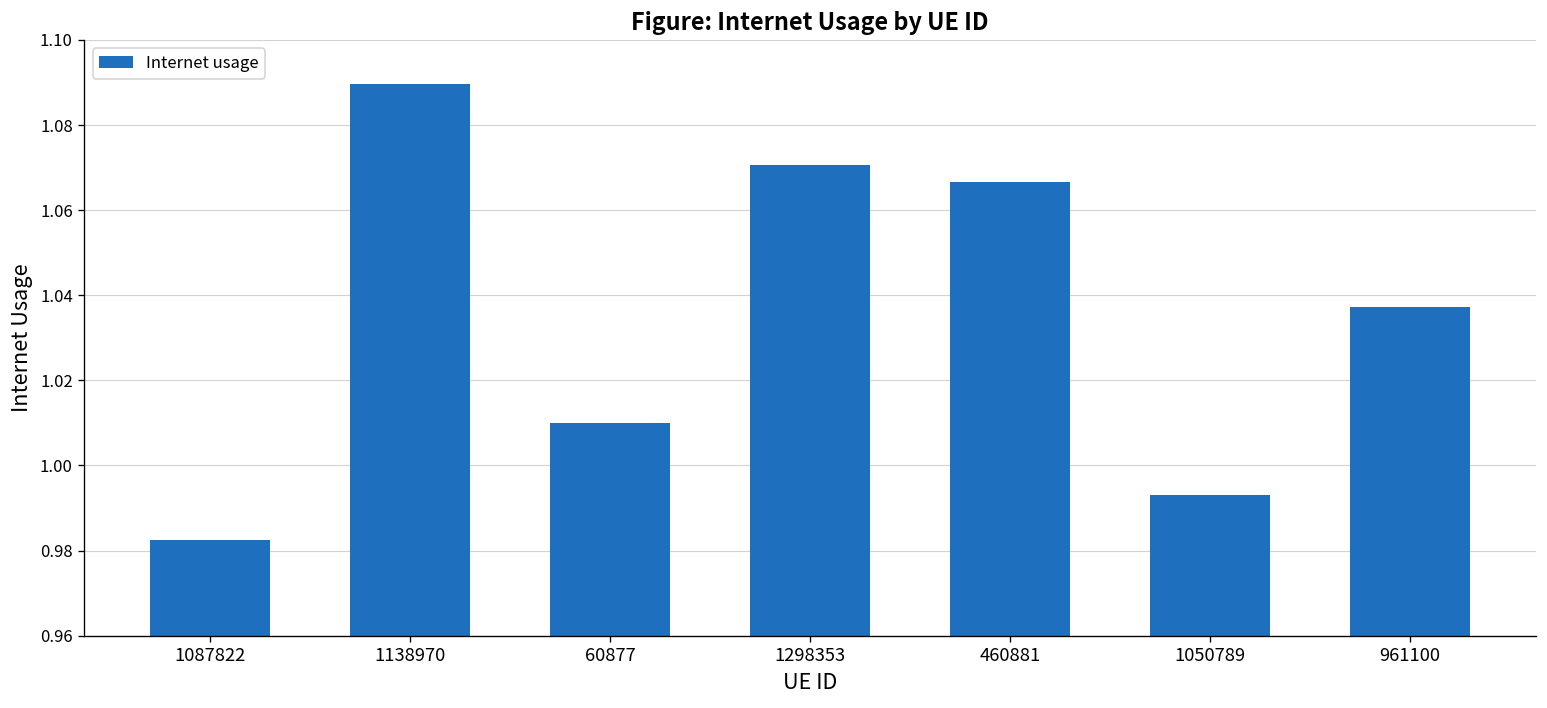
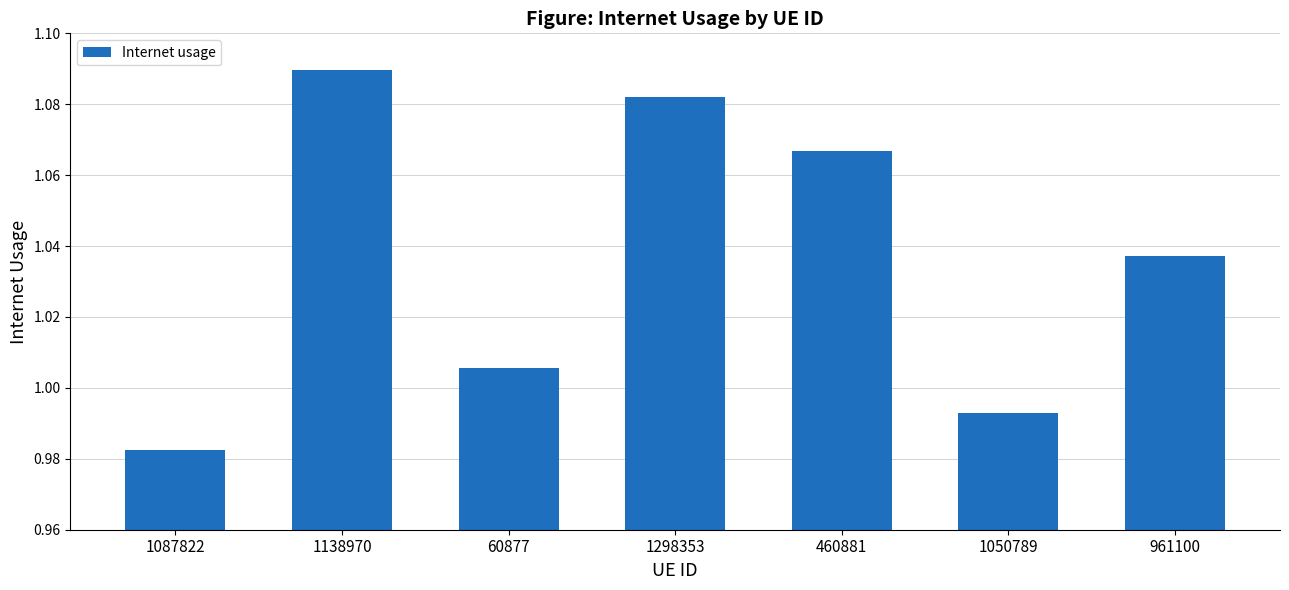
  {
    "1087822": 0.983,
    "1138970": 1.090,
-   "60877": 1.010,
-   "1298353": 1.071,
+   "60877": 1.006,
+   "1298353": 1.082,
    "460881": 1.067,
    "1050789": 0.993,
    "961100": 1.037
  }
